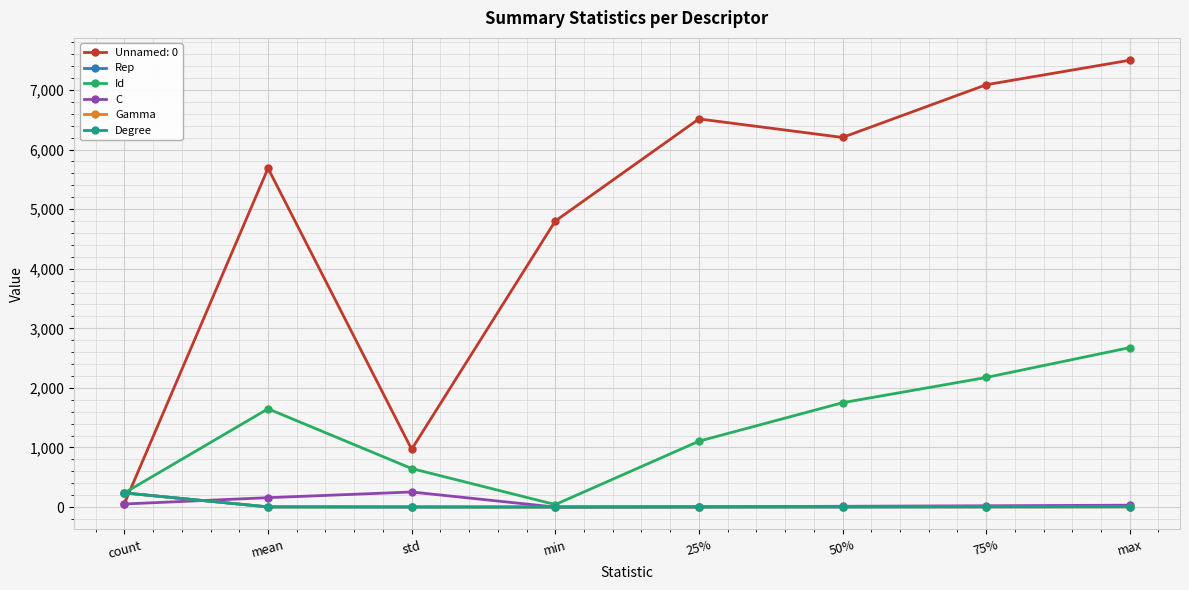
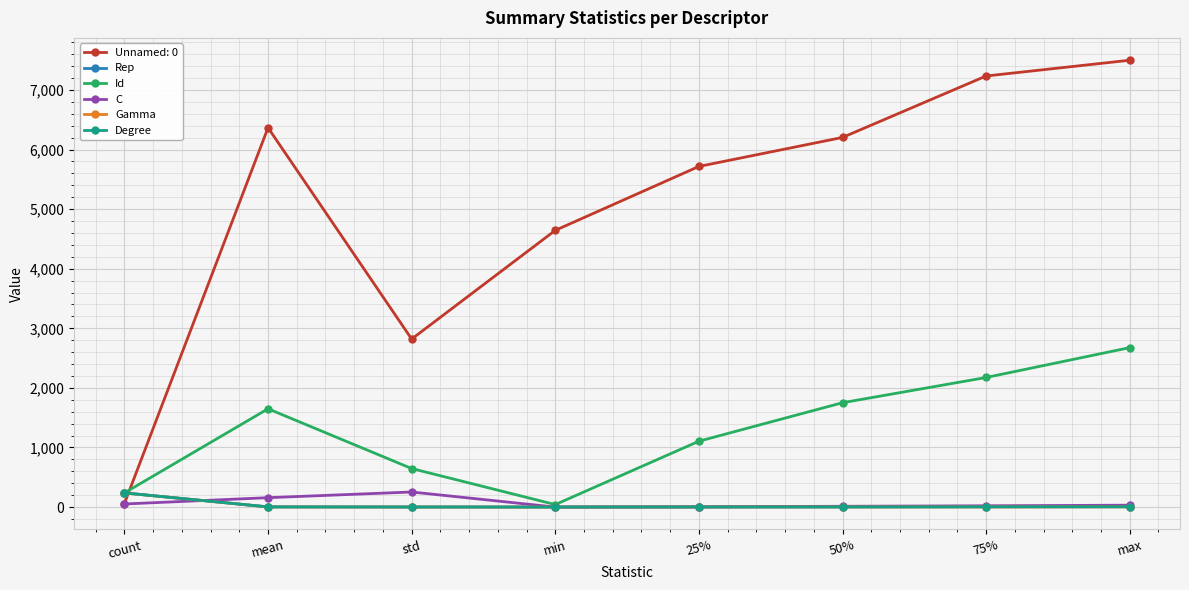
  {
    "Unnamed: 0": {
-     "mean": "5,700",
-     "std": "1,000",
-     "min": "4,800",
-     "25%": "6,500",
+     "mean": "6,400",
+     "std": "2,800",
+     "min": "4,600",
+     "25%": "5,700",
      "50%": "6,200",
-     "75%": "7,100",
+     "75%": "7,200",
      "max": "7,500"
    },
    "C": {
      "mean": "200",
      "std": "300"
    }
  }
